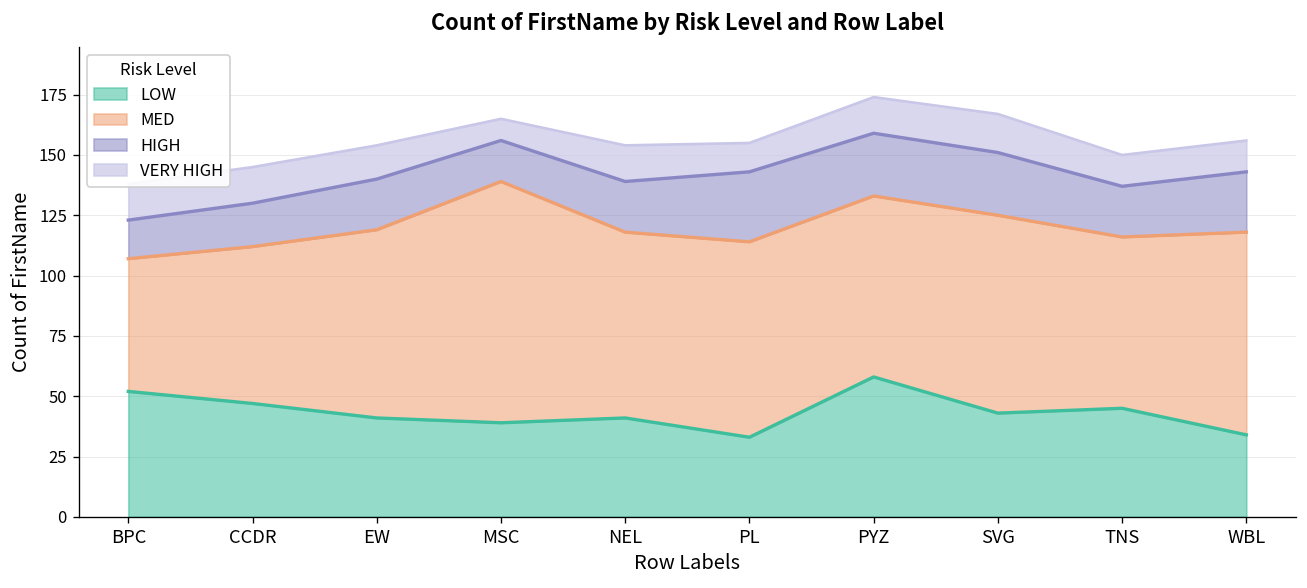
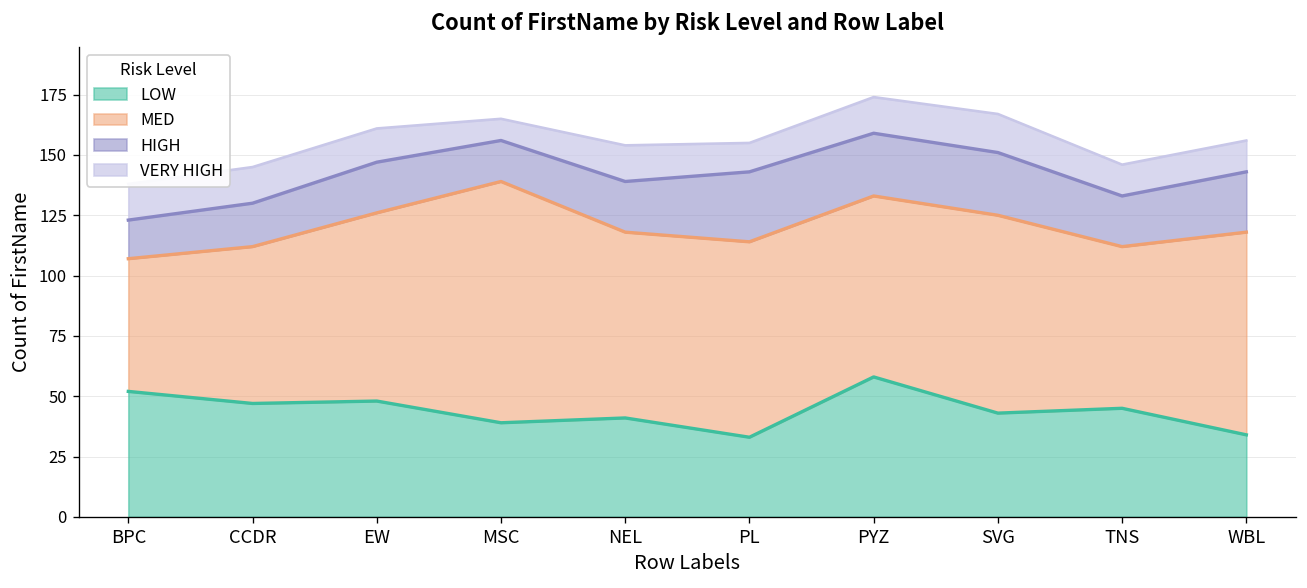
  {
    "LOW": {
      "BPC": 52,
      "CCDR": 47,
-     "EW": 41,
+     "EW": 48,
      "MSC": 39,
      "NEL": 41,
      "PL": 33,
      "PYZ": 58,
      "SVG": 43,
      "TNS": 45,
      "WBL": 34
    },
    "MED": {
      "BPC": 55,
      "CCDR": 65,
      "EW": 78,
      "MSC": 100,
      "NEL": 77,
      "PL": 81,
      "PYZ": 75,
      "SVG": 82,
-     "TNS": 71,
+     "TNS": 67,
      "WBL": 84
    }
  }
